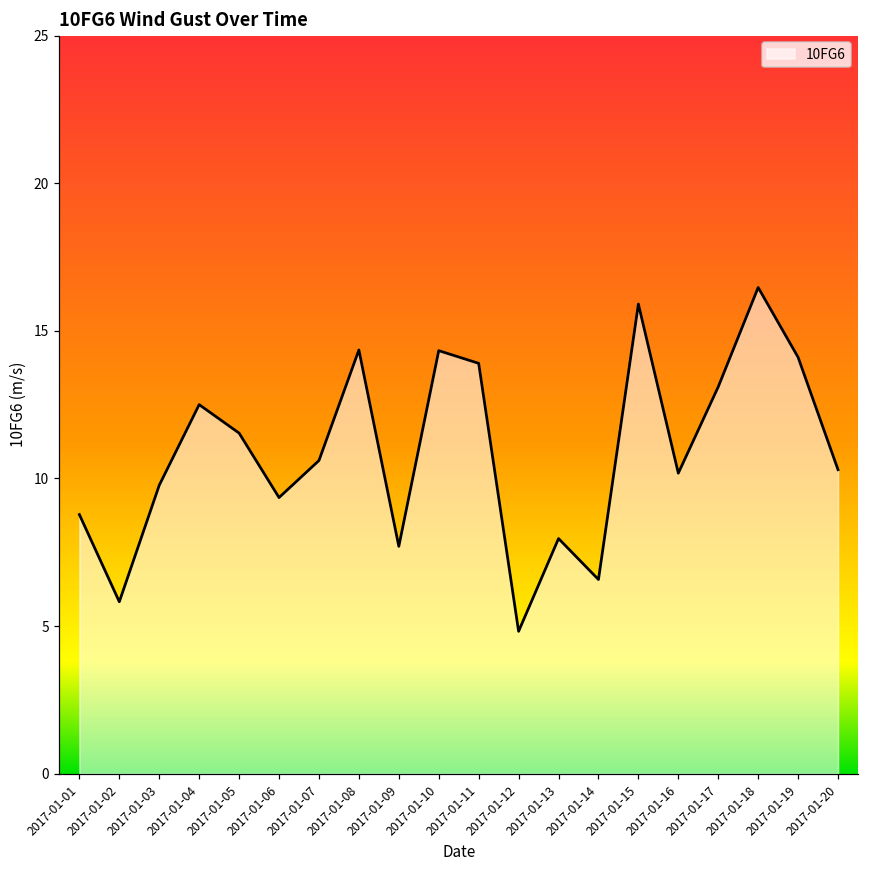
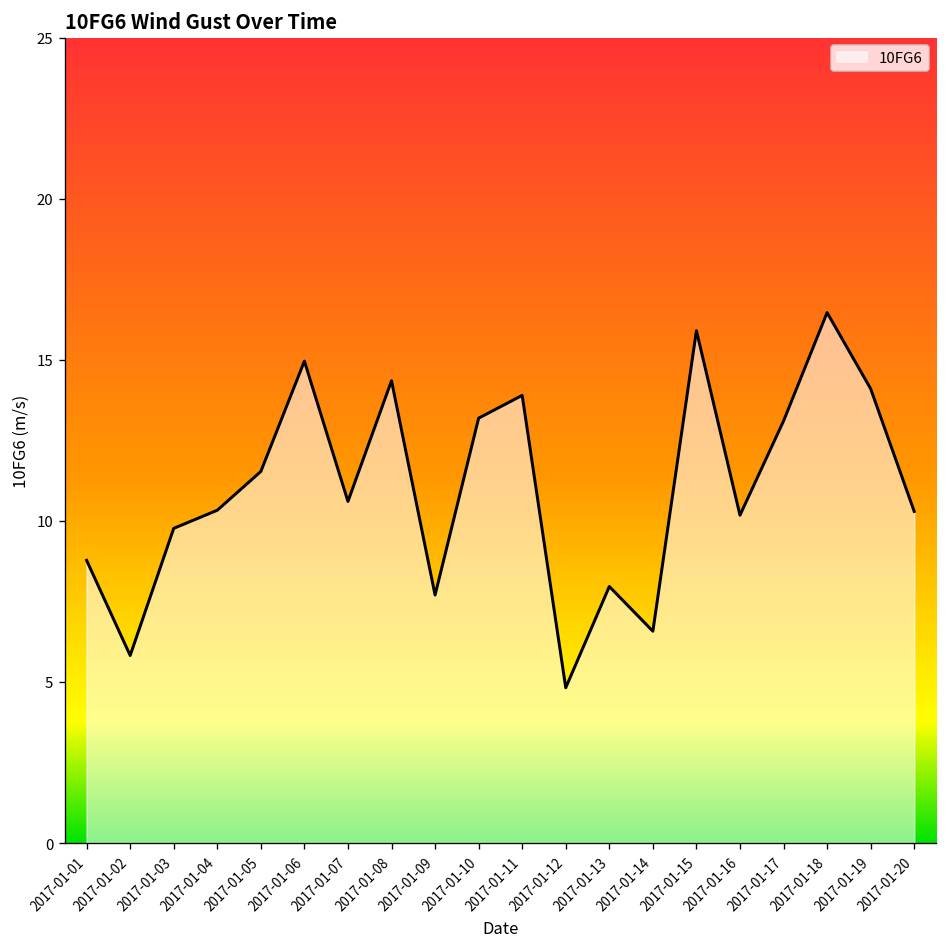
  {
    "2017-01-01": 8.8,
    "2017-01-02": 5.8,
    "2017-01-03": 9.8,
-   "2017-01-04": 12.5,
+   "2017-01-04": 10.3,
    "2017-01-05": 11.5,
-   "2017-01-06": 9.4,
+   "2017-01-06": 15.0,
    "2017-01-07": 10.6,
    "2017-01-08": 14.4,
    "2017-01-09": 7.7,
-   "2017-01-10": 14.3,
+   "2017-01-10": 13.2,
    "2017-01-11": 13.9,
    "2017-01-12": 4.8,
    "2017-01-13": 8.0,
    "2017-01-14": 6.6,
    "2017-01-15": 15.9,
    "2017-01-16": 10.2,
    "2017-01-17": 13.1,
    "2017-01-18": 16.5,
    "2017-01-19": 14.1,
    "2017-01-20": 10.3
  }
